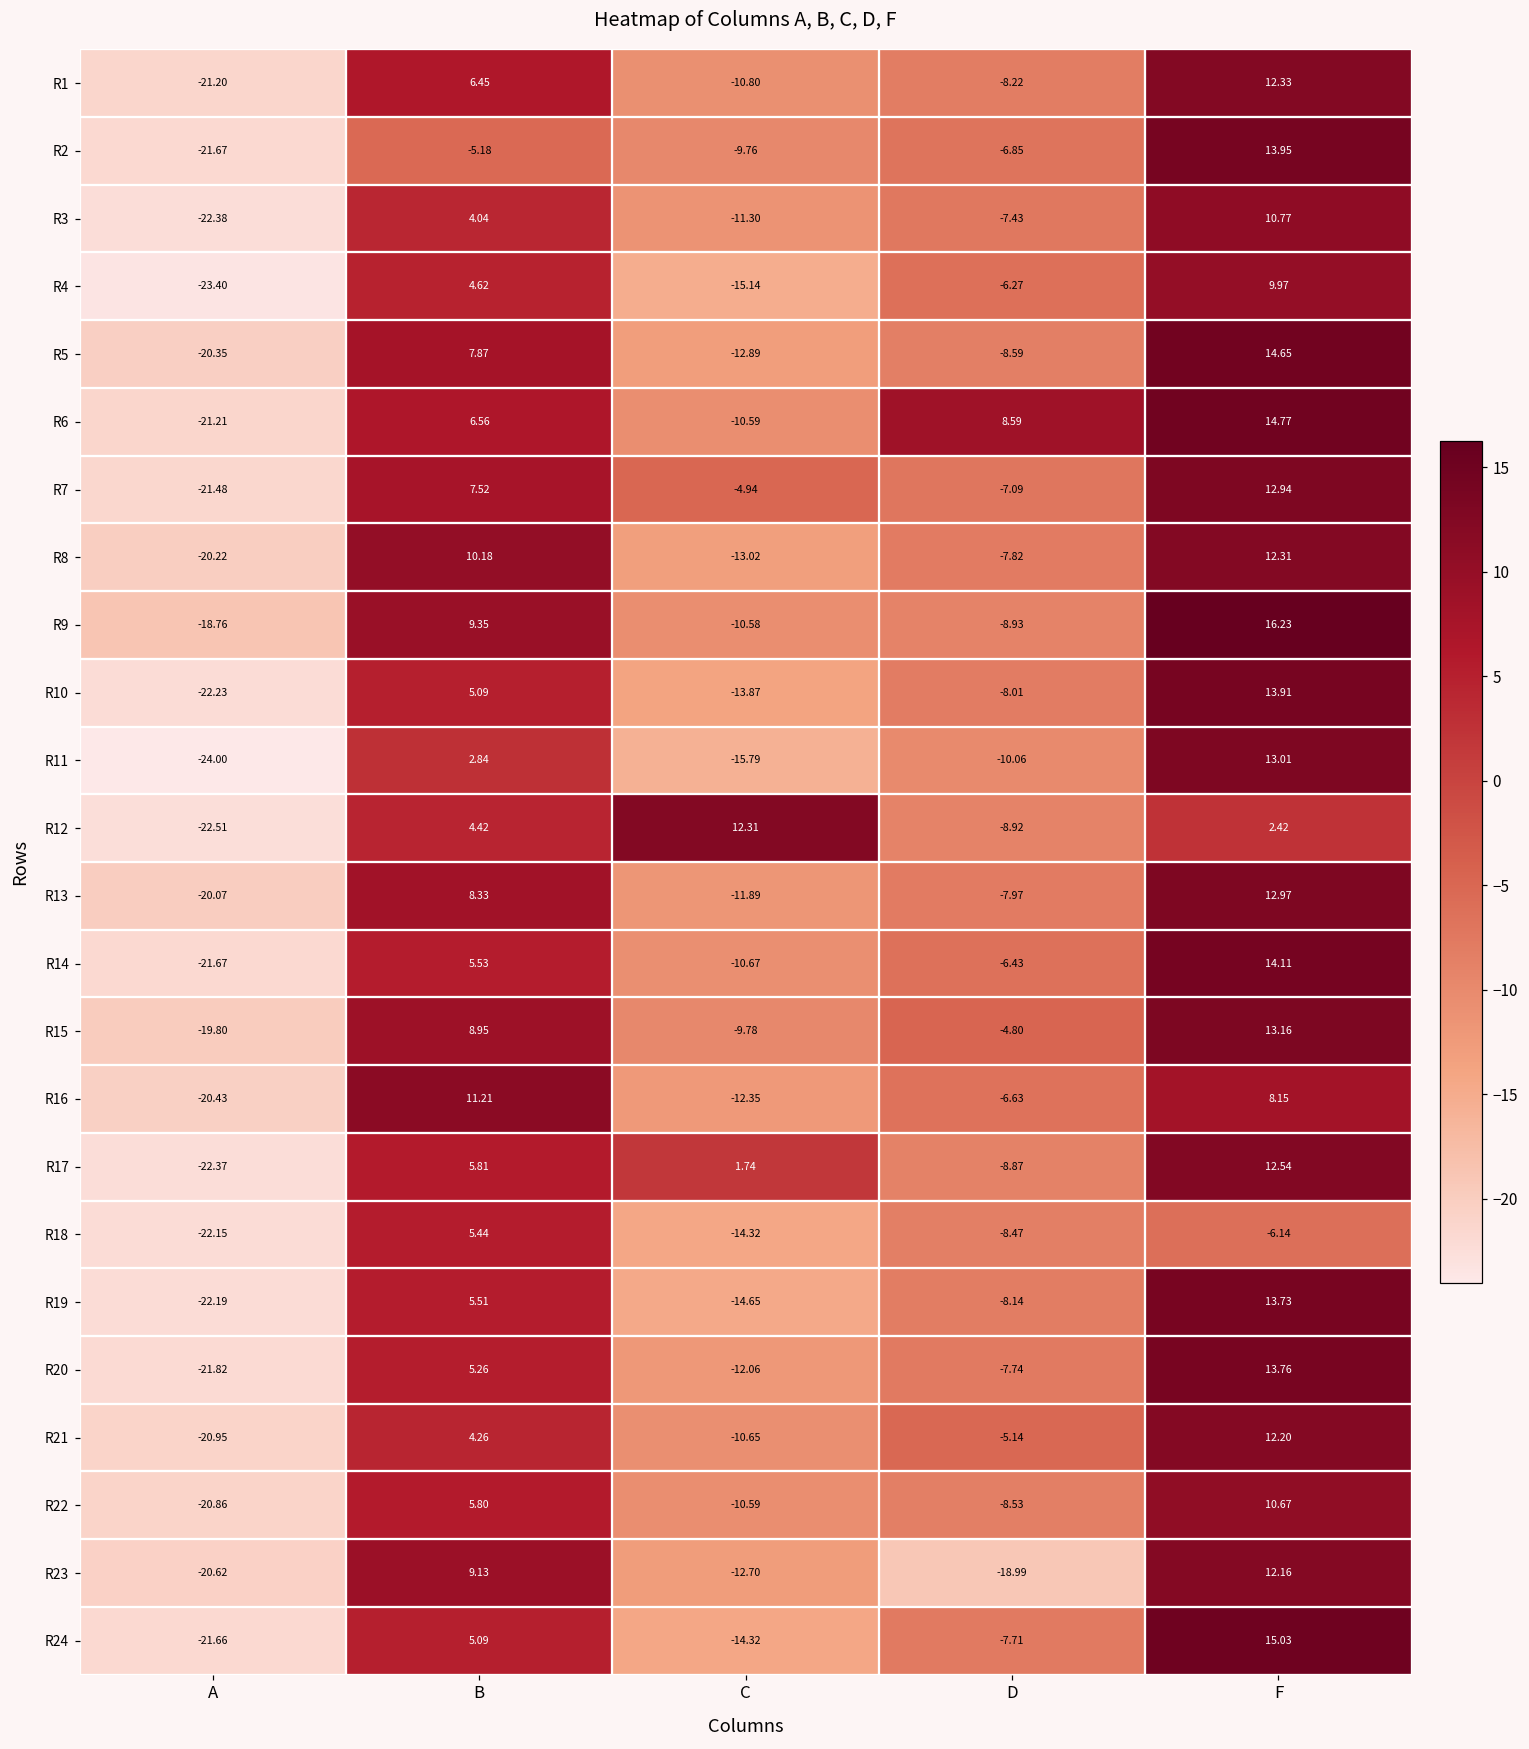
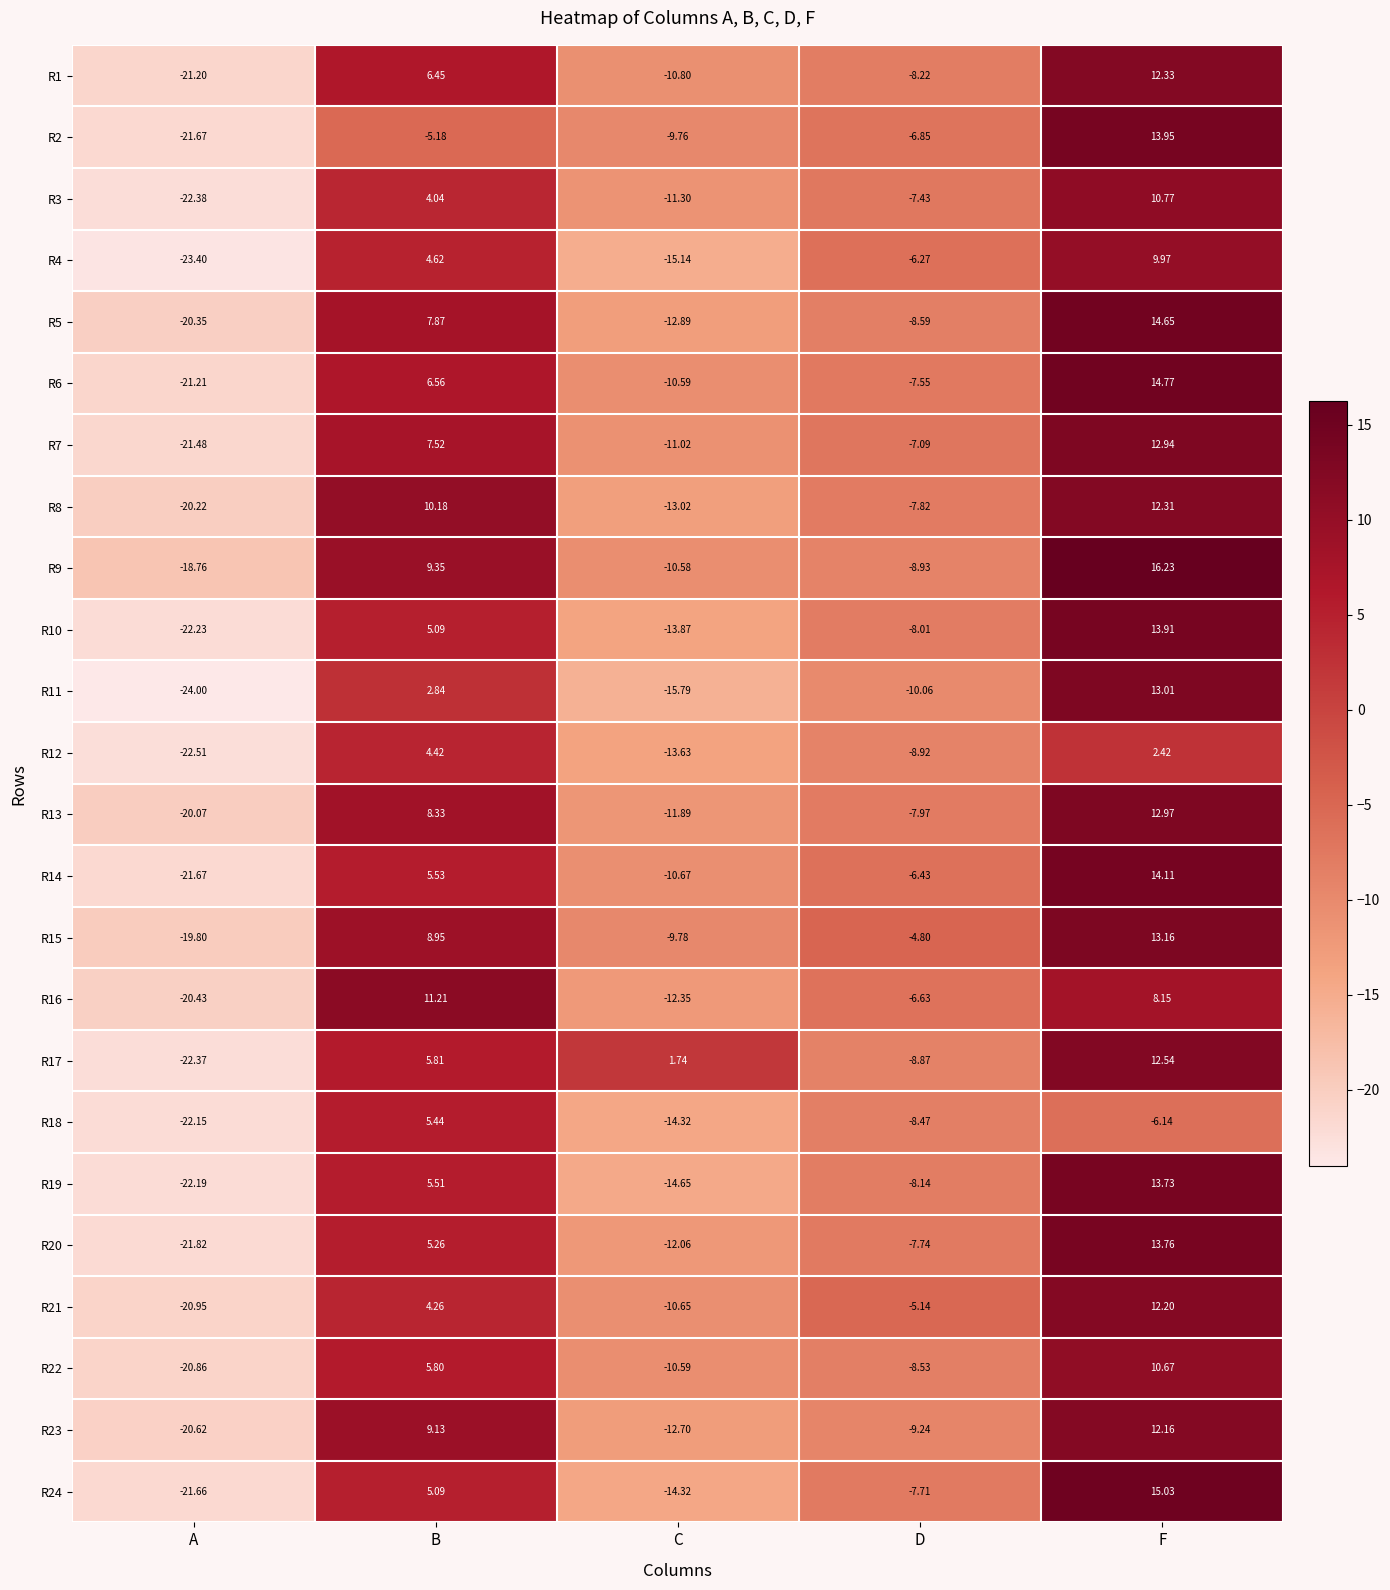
  {
    "R1": {
      "A": -21.20,
      "B": 6.45,
      "C": -10.80,
      "D": -8.22,
      "F": 12.33
    },
    "R2": {
      "A": -21.67,
      "B": -5.18,
      "C": -9.76,
      "D": -6.85,
      "F": 13.95
    },
    "R3": {
      "A": -22.38,
      "B": 4.04,
      "C": -11.30,
      "D": -7.43,
      "F": 10.77
    },
    "R4": {
      "A": -23.40,
      "B": 4.62,
      "C": -15.14,
      "D": -6.27,
      "F": 9.97
    },
    "R5": {
      "A": -20.35,
      "B": 7.87,
      "C": -12.89,
      "D": -8.59,
      "F": 14.65
    },
    "R6": {
      "A": -21.21,
      "B": 6.56,
      "C": -10.59,
-     "D": 8.59,
+     "D": -7.55,
      "F": 14.77
    },
    "R7": {
      "A": -21.48,
      "B": 7.52,
-     "C": -4.94,
+     "C": -11.02,
      "D": -7.09,
      "F": 12.94
    },
    "R8": {
      "A": -20.22,
      "B": 10.18,
      "C": -13.02,
      "D": -7.82,
      "F": 12.31
    },
    "R9": {
      "A": -18.76,
      "B": 9.35,
      "C": -10.58,
      "D": -8.93,
      "F": 16.23
    },
    "R10": {
      "A": -22.23,
      "B": 5.09,
      "C": -13.87,
      "D": -8.01,
      "F": 13.91
    },
    "R11": {
      "A": -24.00,
      "B": 2.84,
      "C": -15.79,
      "D": -10.06,
      "F": 13.01
    },
    "R12": {
      "A": -22.51,
      "B": 4.42,
-     "C": 12.31,
+     "C": -13.63,
      "D": -8.92,
      "F": 2.42
    },
    "R13": {
      "A": -20.07,
      "B": 8.33,
      "C": -11.89,
      "D": -7.97,
      "F": 12.97
    },
    "R14": {
      "A": -21.67,
      "B": 5.53,
      "C": -10.67,
      "D": -6.43,
      "F": 14.11
    },
    "R15": {
      "A": -19.80,
      "B": 8.95,
      "C": -9.78,
      "D": -4.80,
      "F": 13.16
    },
    "R16": {
      "A": -20.43,
      "B": 11.21,
      "C": -12.35,
      "D": -6.63,
      "F": 8.15
    },
    "R17": {
      "A": -22.37,
      "B": 5.81,
      "C": 1.74,
      "D": -8.87,
      "F": 12.54
    },
    "R18": {
      "A": -22.15,
      "B": 5.44,
      "C": -14.32,
      "D": -8.47,
      "F": -6.14
    },
    "R19": {
      "A": -22.19,
      "B": 5.51,
      "C": -14.65,
      "D": -8.14,
      "F": 13.73
    },
    "R20": {
      "A": -21.82,
      "B": 5.26,
      "C": -12.06,
      "D": -7.74,
      "F": 13.76
    },
    "R21": {
      "A": -20.95,
      "B": 4.26,
      "C": -10.65,
      "D": -5.14,
      "F": 12.20
    },
    "R22": {
      "A": -20.86,
      "B": 5.80,
      "C": -10.59,
      "D": -8.53,
      "F": 10.67
    },
    "R23": {
      "A": -20.62,
      "B": 9.13,
      "C": -12.70,
-     "D": -18.99,
+     "D": -9.24,
      "F": 12.16
    },
    "R24": {
      "A": -21.66,
      "B": 5.09,
      "C": -14.32,
      "D": -7.71,
      "F": 15.03
    }
  }
